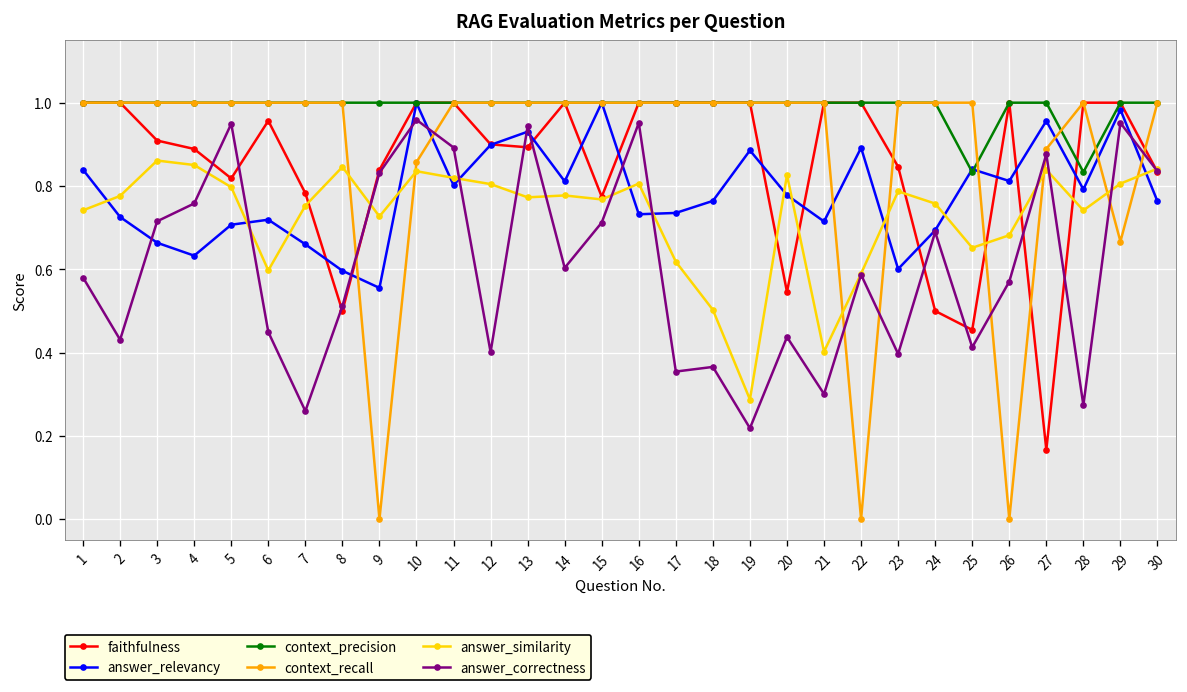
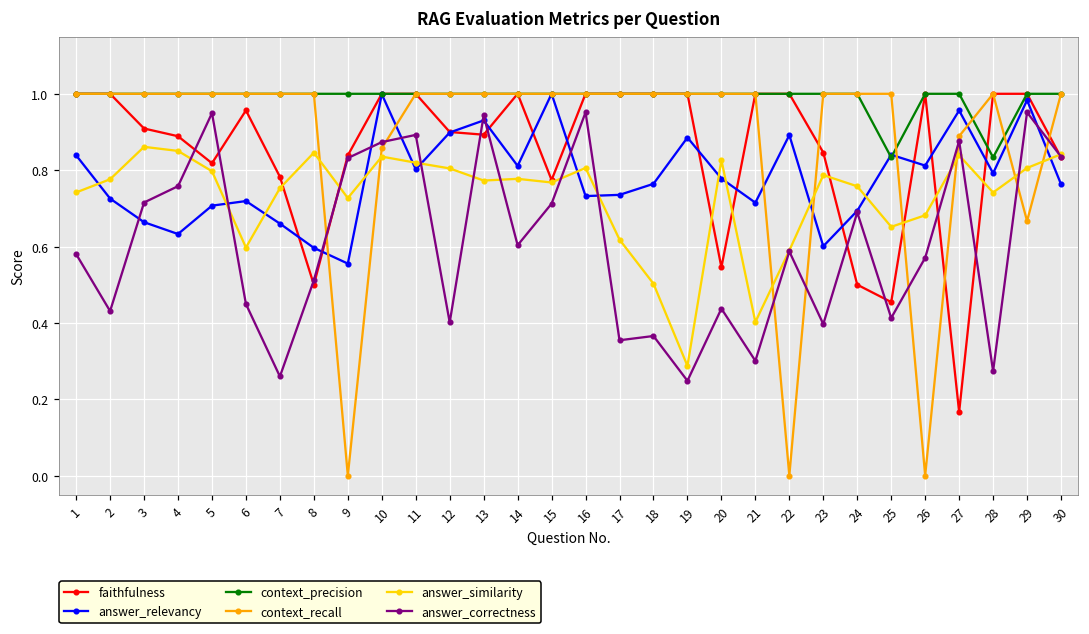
  {
    "faithfulness": {
      "3": 0.91,
      "4": 0.89,
      "5": 0.82,
      "6": 0.96,
      "7": 0.78,
      "8": 0.50,
      "13": 0.89,
      "20": 0.55,
      "23": 0.85,
      "24": 0.50,
      "25": 0.45,
      "27": 0.17
    },
    "answer_relevancy": {
      "1": 0.84,
      "2": 0.73,
      "3": 0.66,
      "4": 0.63,
      "5": 0.71,
      "6": 0.72,
      "7": 0.66,
      "8": 0.60,
      "9": 0.56,
      "11": 0.80,
      "13": 0.93,
      "14": 0.81,
      "16": 0.73,
      "17": 0.74,
      "18": 0.76,
      "19": 0.89,
      "20": 0.78,
      "21": 0.71,
      "22": 0.89,
      "23": 0.60,
      "26": 0.81,
      "27": 0.96,
      "28": 0.79,
      "29": 0.98,
      "30": 0.76
    },
    "context_precision": {
      "9": 1.00,
      "27": 1.00,
      "28": 0.83
    },
    "answer_correctness": {
      "1": 0.58,
      "2": 0.43,
      "3": 0.72,
      "4": 0.76,
      "5": 0.95,
      "6": 0.45,
      "7": 0.26,
      "8": 0.51,
-     "10": 0.96,
+     "10": 0.87,
      "11": 0.89,
      "12": 0.40,
      "13": 0.94,
      "14": 0.60,
      "15": 0.71,
      "16": 0.95,
      "17": 0.35,
      "18": 0.37,
-     "19": 0.22,
+     "19": 0.25,
      "20": 0.44,
      "21": 0.30,
      "23": 0.40,
      "25": 0.41,
      "26": 0.57,
      "27": 0.88,
      "28": 0.27,
      "29": 0.95
    }
  }
